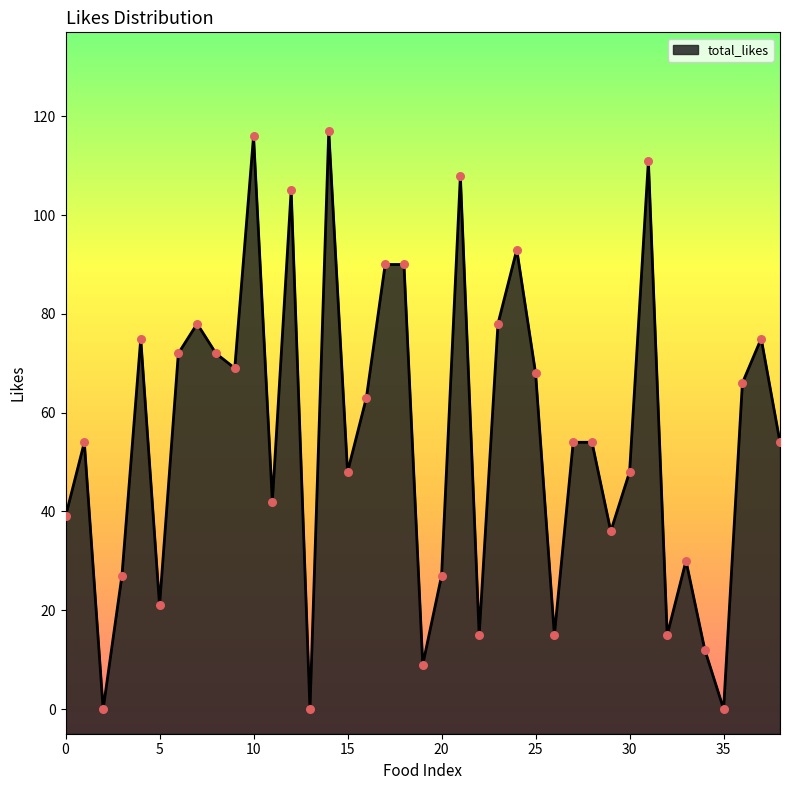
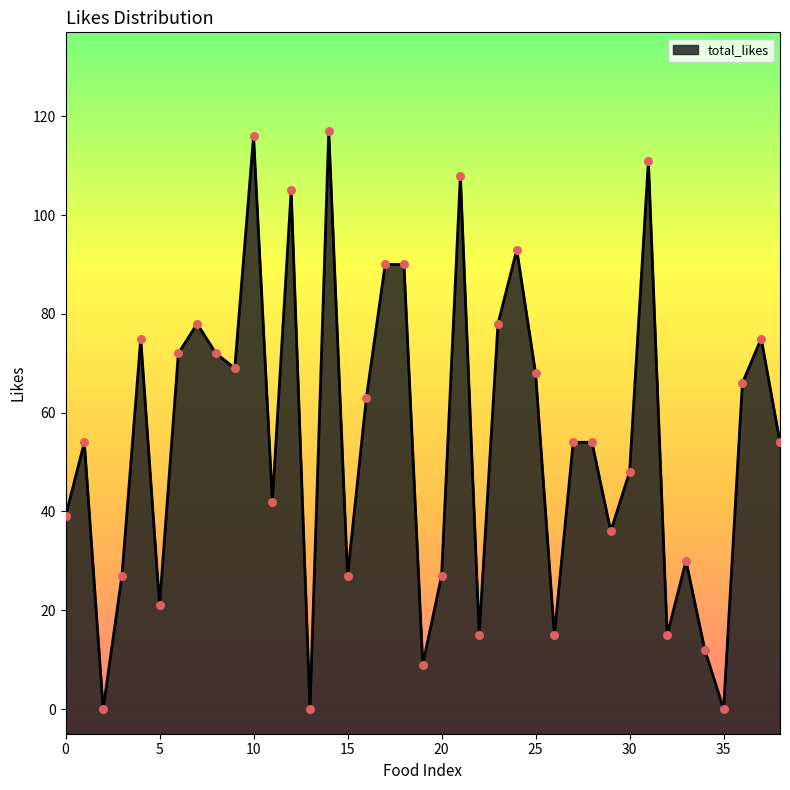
  {
    "0": 39,
    "5": 21,
    "10": 116,
-   "15": 48,
+   "15": 27,
    "20": 27,
    "25": 68,
    "30": 48,
    "35": 0
  }
